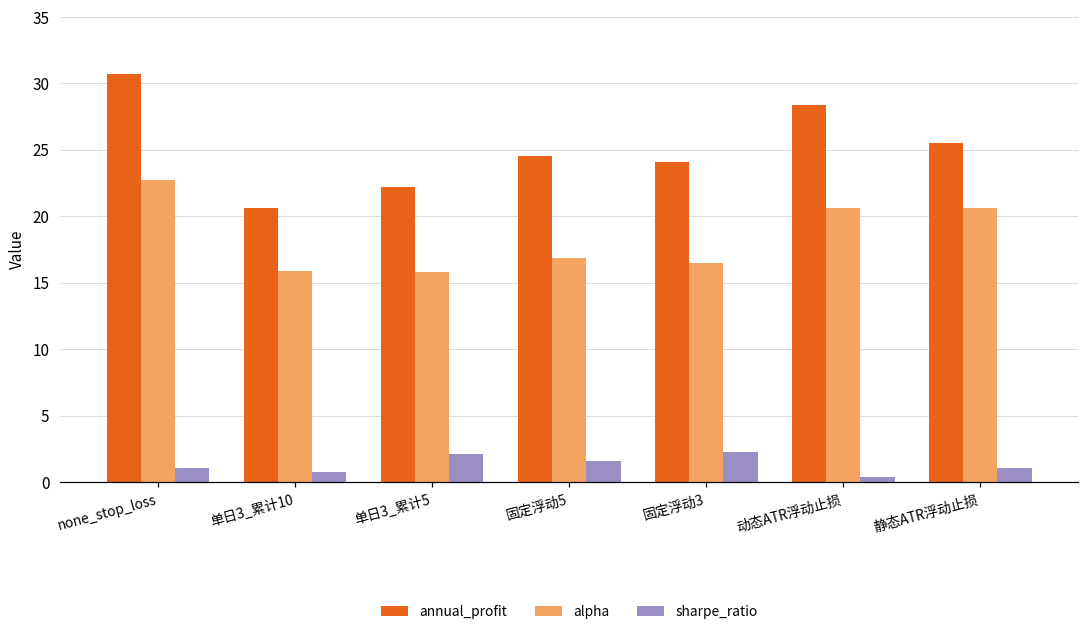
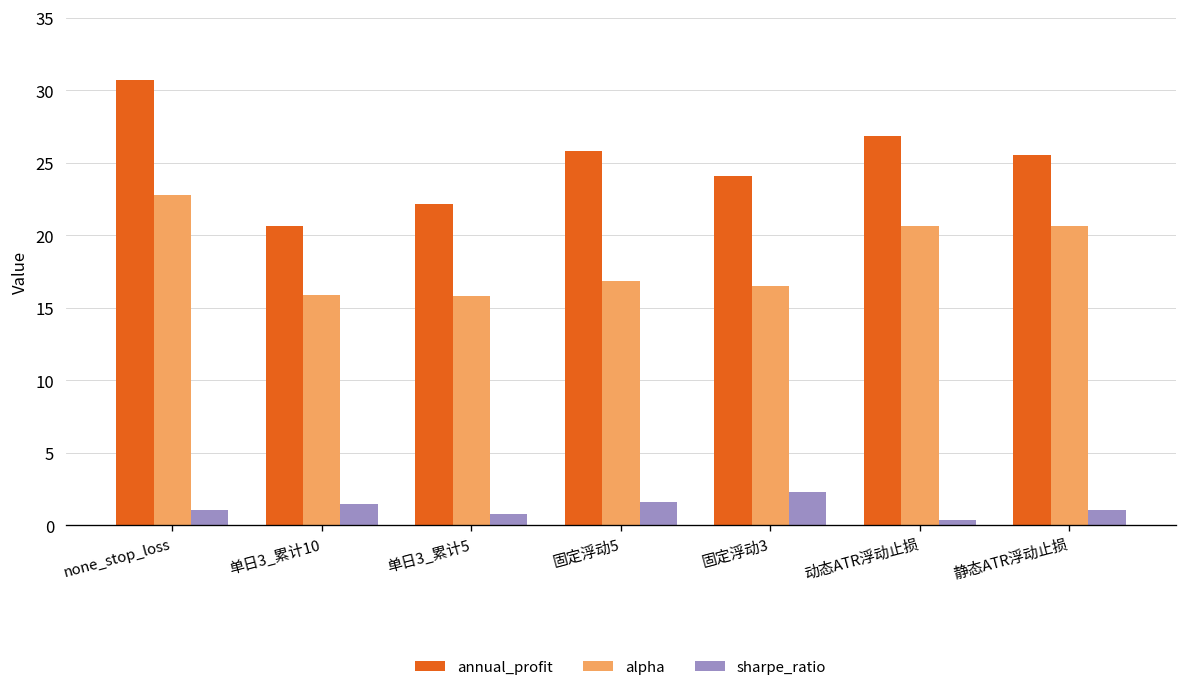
  {
    "annual_profit": {
      "none_stop_loss": 30.7,
      "单日3_累计10": 20.6,
      "单日3_累计5": 22.2,
-     "固定浮动5": 24.5,
+     "固定浮动5": 25.8,
      "固定浮动3": 24.1,
-     "动态ATR浮动止损": 28.3,
+     "动态ATR浮动止损": 26.8,
      "静态ATR浮动止损": 25.5
    },
    "alpha": {
      "none_stop_loss": 22.8,
      "单日3_累计10": 15.9,
      "单日3_累计5": 15.8,
      "固定浮动5": 16.9,
      "固定浮动3": 16.5,
      "动态ATR浮动止损": 20.6,
      "静态ATR浮动止损": 20.6
    },
    "sharpe_ratio": {
      "none_stop_loss": 1.0,
-     "单日3_累计10": 0.8,
-     "单日3_累计5": 2.1,
+     "单日3_累计10": 1.5,
+     "单日3_累计5": 0.8,
      "固定浮动5": 1.6,
      "固定浮动3": 2.3,
      "动态ATR浮动止损": 0.4,
      "静态ATR浮动止损": 1.1
    }
  }
